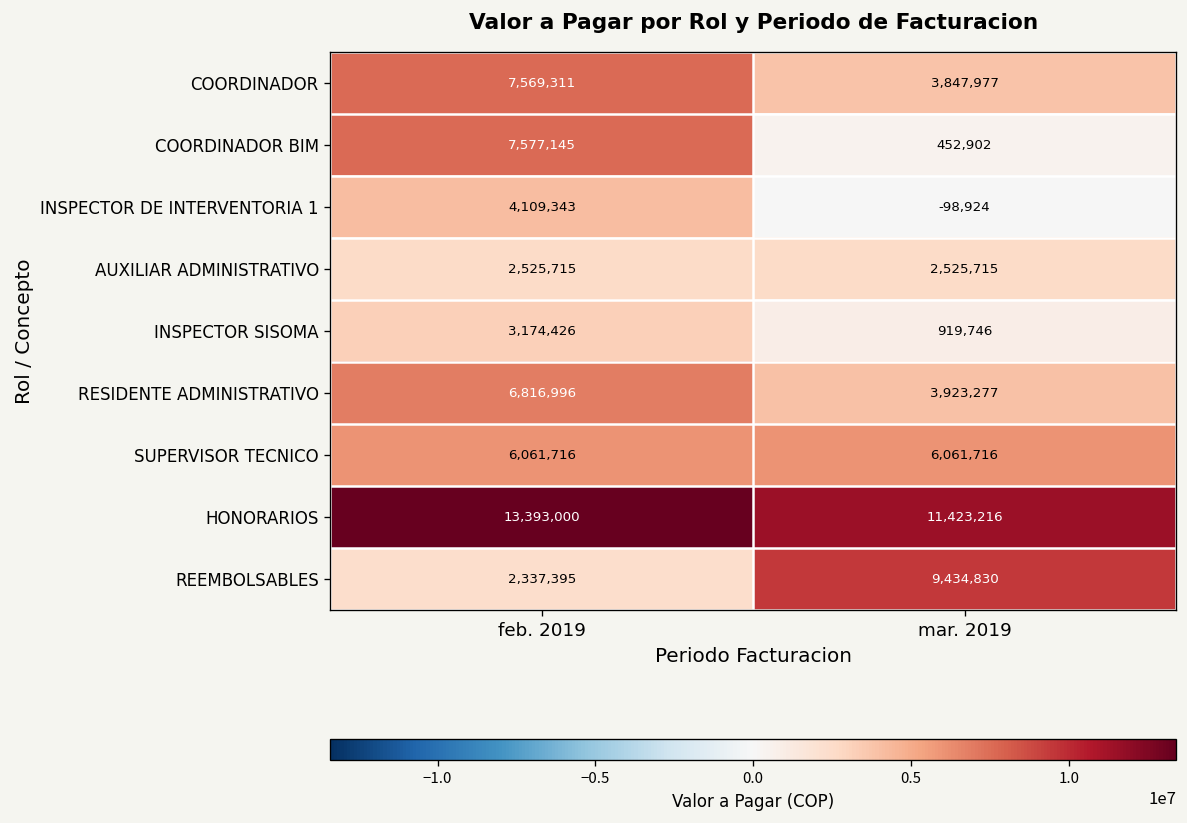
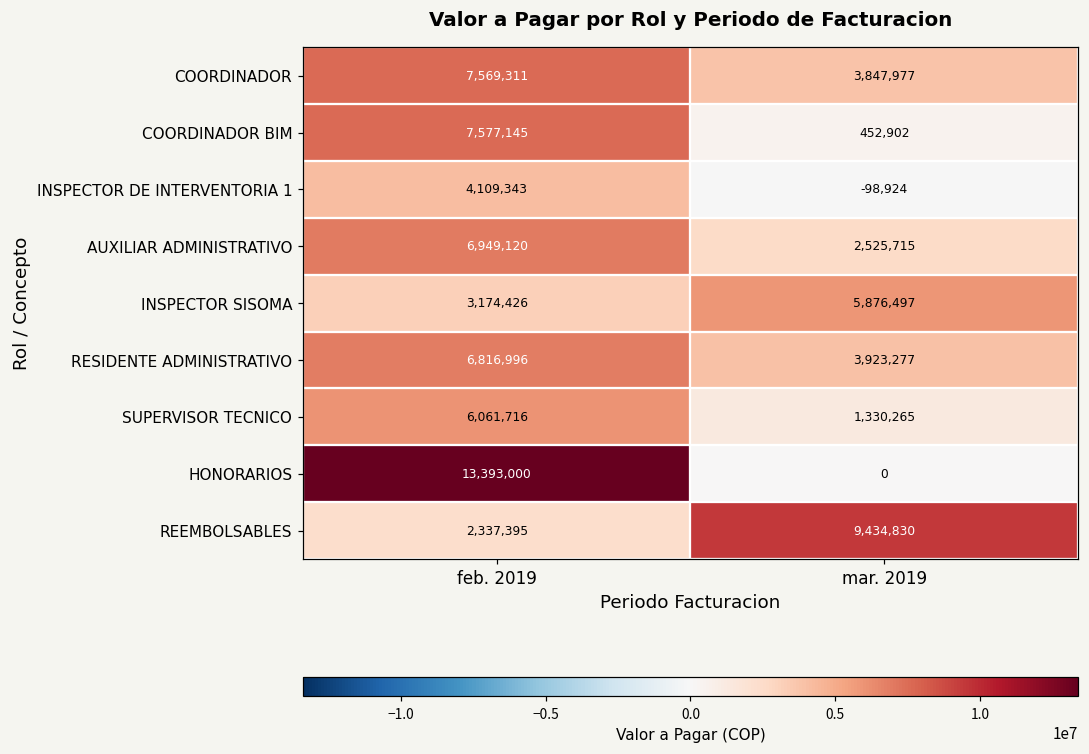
  {
    "COORDINADOR": {
      "feb. 2019": "7,569,311",
      "mar. 2019": "3,847,977"
    },
    "COORDINADOR BIM": {
      "feb. 2019": "7,577,145",
      "mar. 2019": "452,902"
    },
    "INSPECTOR DE INTERVENTORIA 1": {
      "feb. 2019": "4,109,343",
      "mar. 2019": "-98,924"
    },
    "AUXILIAR ADMINISTRATIVO": {
-     "feb. 2019": "2,525,715",
+     "feb. 2019": "6,949,120",
      "mar. 2019": "2,525,715"
    },
    "INSPECTOR SISOMA": {
      "feb. 2019": "3,174,426",
-     "mar. 2019": "919,746"
+     "mar. 2019": "5,876,497"
    },
    "RESIDENTE ADMINISTRATIVO": {
      "feb. 2019": "6,816,996",
      "mar. 2019": "3,923,277"
    },
    "SUPERVISOR TECNICO": {
      "feb. 2019": "6,061,716",
-     "mar. 2019": "6,061,716"
+     "mar. 2019": "1,330,265"
    },
    "HONORARIOS": {
      "feb. 2019": "13,393,000",
-     "mar. 2019": "11,423,216"
+     "mar. 2019": "0"
    },
    "REEMBOLSABLES": {
      "feb. 2019": "2,337,395",
      "mar. 2019": "9,434,830"
    }
  }
